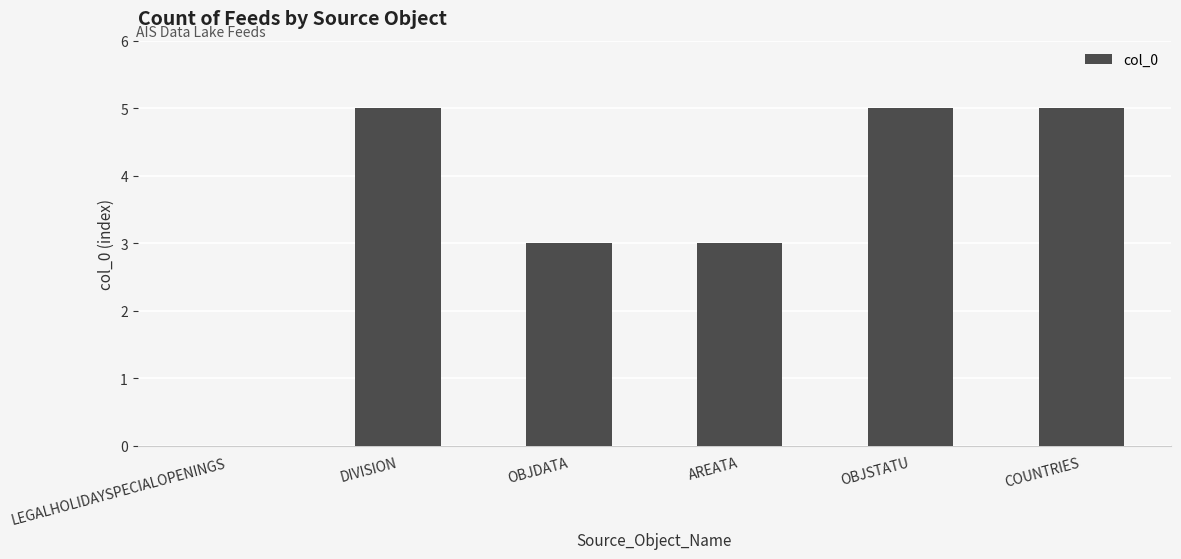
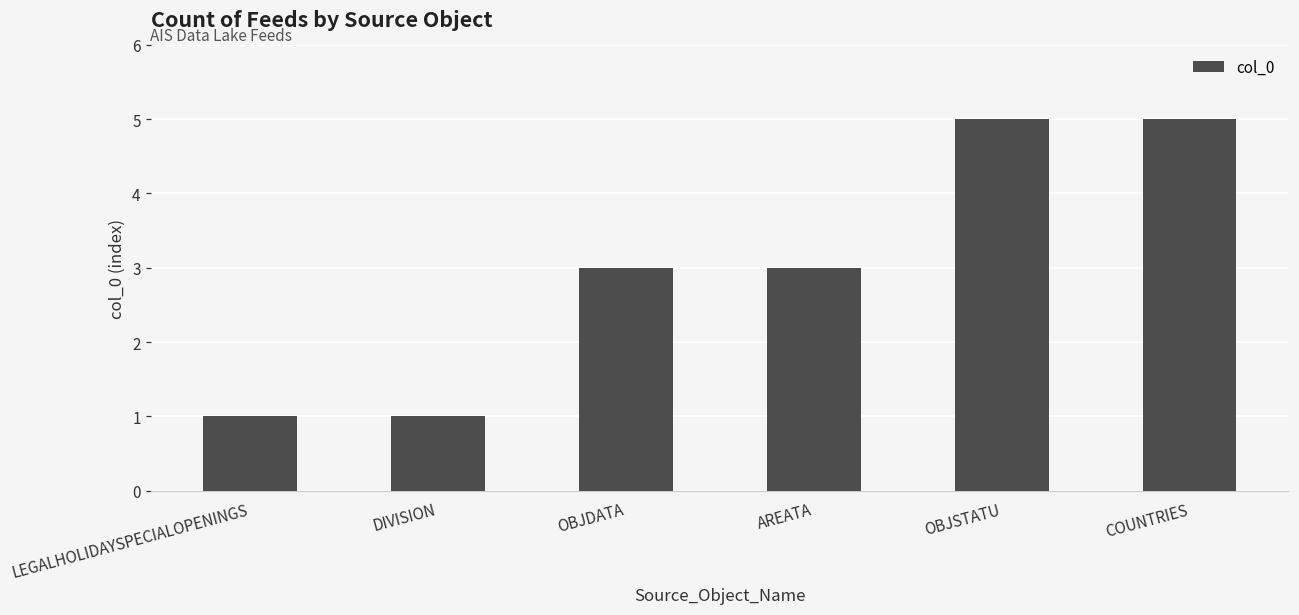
  {
-   "LEGALHOLIDAYSPECIALOPENINGS": 0,
-   "DIVISION": 5,
+   "LEGALHOLIDAYSPECIALOPENINGS": 1,
+   "DIVISION": 1,
    "OBJDATA": 3,
    "AREATA": 3,
    "OBJSTATU": 5,
    "COUNTRIES": 5
  }
